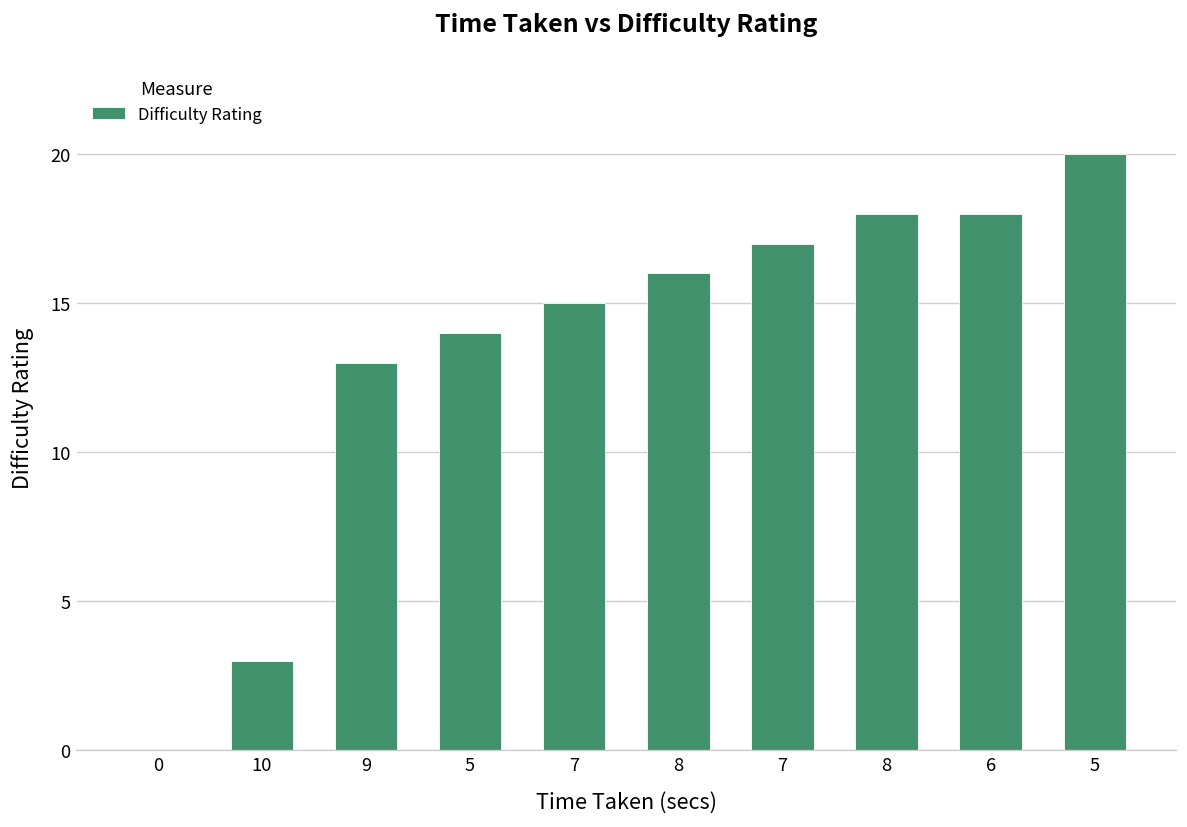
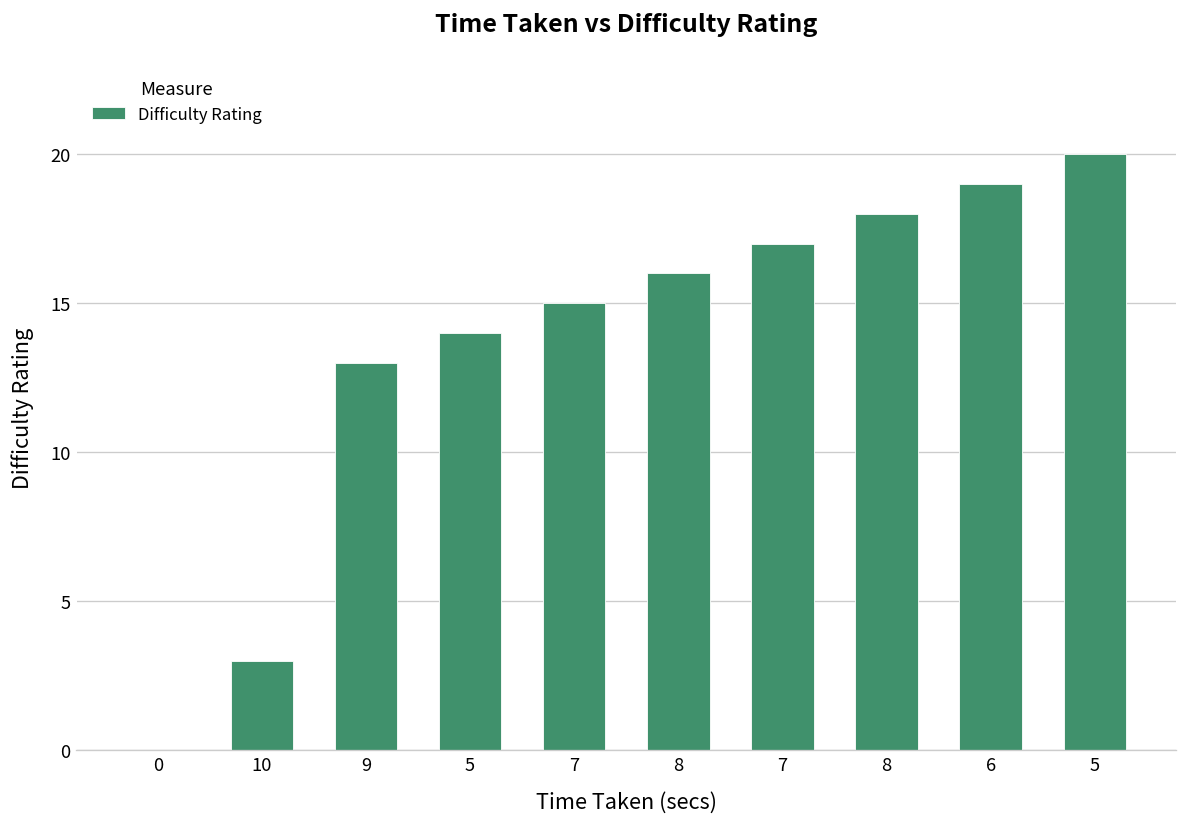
  {
    "0": 0,
    "10": 3,
    "9": 13,
-   "6": 18
+   "6": 19
  }
